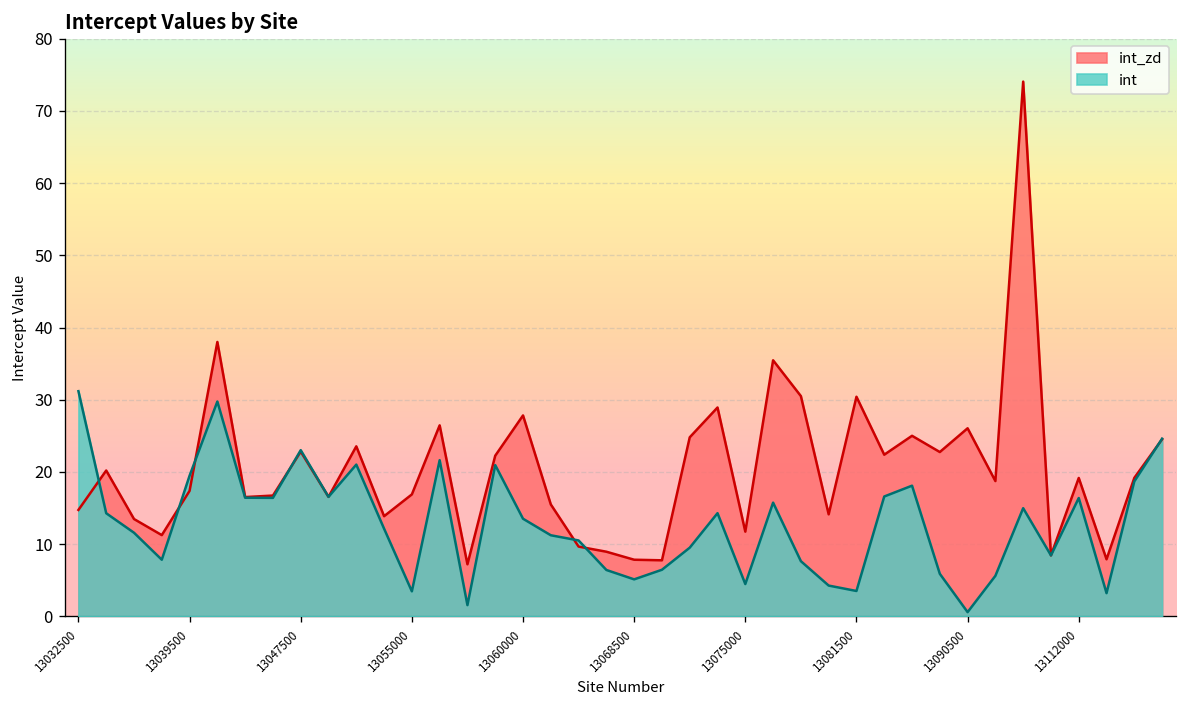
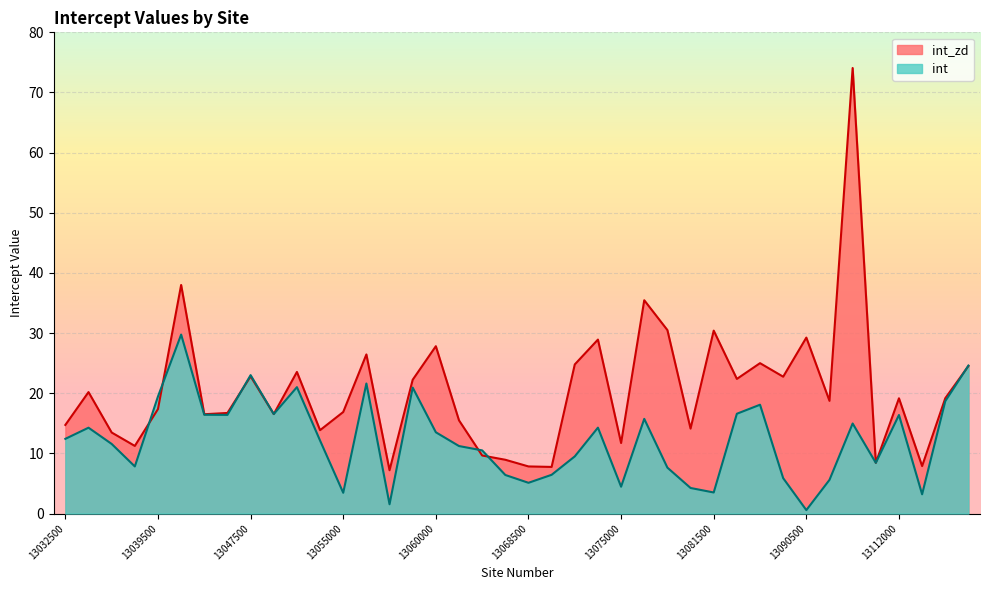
  {
    "int_zd": {
      "13032500": 15,
      "13039500": 17,
      "13055000": 17,
      "13060000": 28,
      "13068500": 8,
      "13075000": 12,
      "13081500": 30,
-     "13090500": 26,
+     "13090500": 29,
      "13112000": 19
    },
    "int": {
-     "13032500": 31,
+     "13032500": 12,
      "13039500": 19,
      "13055000": 3,
      "13060000": 14,
      "13068500": 5,
      "13075000": 4,
      "13081500": 4,
      "13090500": 1,
      "13112000": 16
    }
  }
